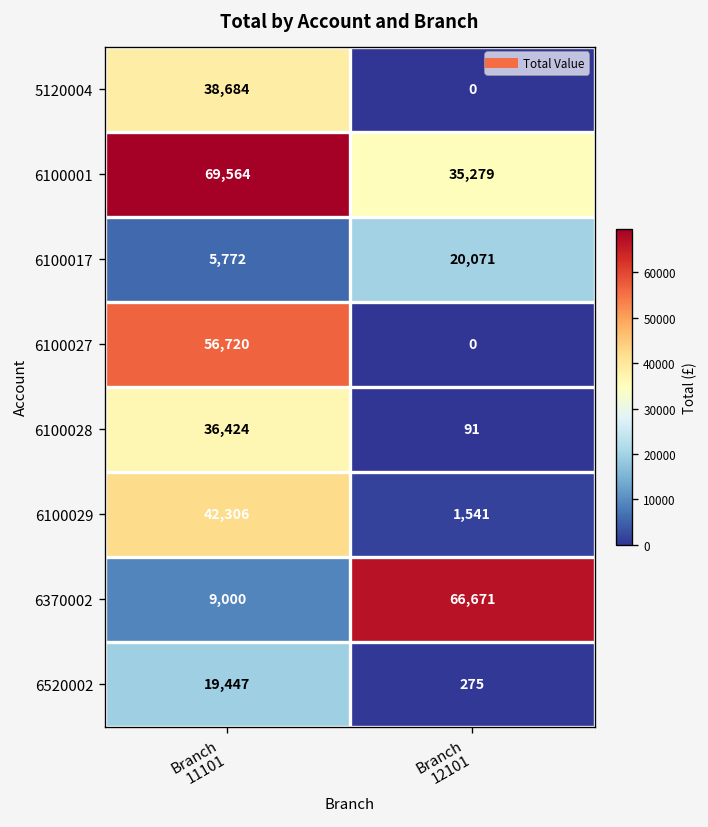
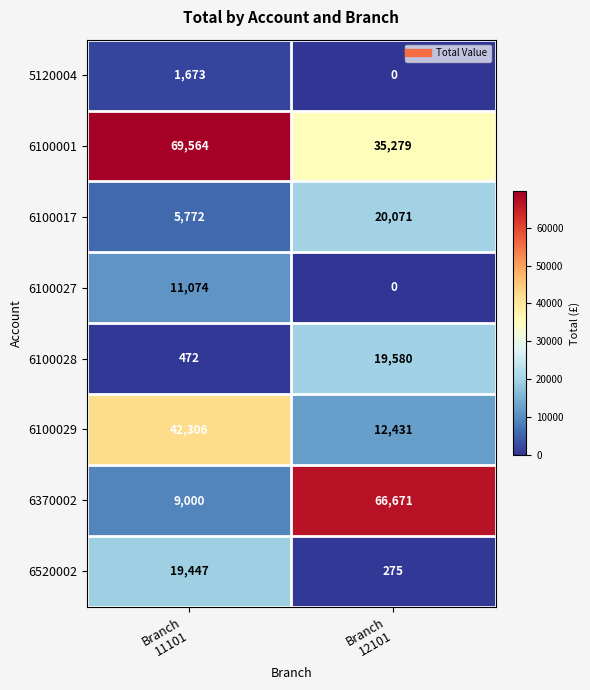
  {
    "5120004": {
-     "Branch 11101": "38,684",
+     "Branch 11101": "1,673",
      "Branch 12101": "0"
    },
    "6100001": {
      "Branch 11101": "69,564",
      "Branch 12101": "35,279"
    },
    "6100017": {
      "Branch 11101": "5,772",
      "Branch 12101": "20,071"
    },
    "6100027": {
-     "Branch 11101": "56,720",
+     "Branch 11101": "11,074",
      "Branch 12101": "0"
    },
    "6100028": {
-     "Branch 11101": "36,424",
-     "Branch 12101": "91"
+     "Branch 11101": "472",
+     "Branch 12101": "19,580"
    },
    "6100029": {
      "Branch 11101": "42,306",
-     "Branch 12101": "1,541"
+     "Branch 12101": "12,431"
    },
    "6370002": {
      "Branch 11101": "9,000",
      "Branch 12101": "66,671"
    },
    "6520002": {
      "Branch 11101": "19,447",
      "Branch 12101": "275"
    }
  }
